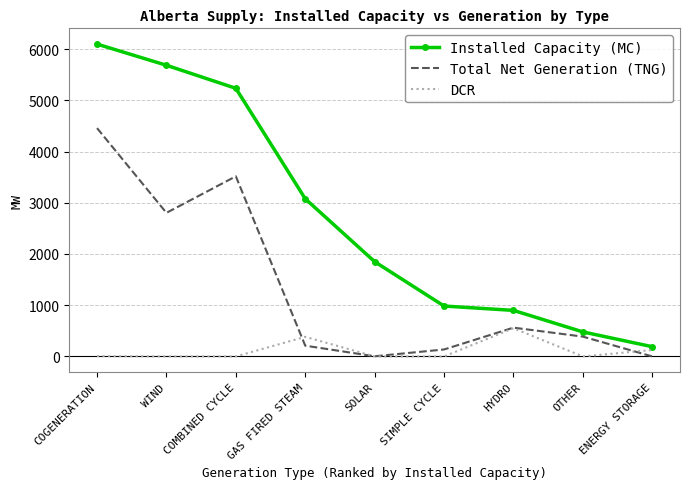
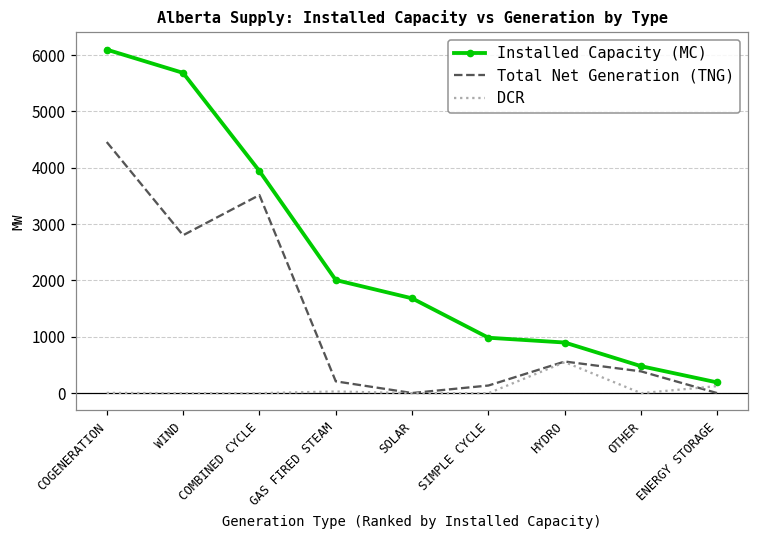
  {
    "Installed Capacity (MC)": {
      "COGENERATION": 6100,
      "WIND": 5700,
-     "COMBINED CYCLE": 5200,
-     "GAS FIRED STEAM": 3100,
-     "SOLAR": 1900,
+     "COMBINED CYCLE": 3900,
+     "GAS FIRED STEAM": 2000,
+     "SOLAR": 1700,
      "SIMPLE CYCLE": 1000,
      "HYDRO": 900,
      "OTHER": 500,
      "ENERGY STORAGE": 200
    },
    "Total Net Generation (TNG)": {
      "COGENERATION": 4500,
      "WIND": 2800,
      "COMBINED CYCLE": 3500,
      "GAS FIRED STEAM": 200,
      "SIMPLE CYCLE": 100,
      "OTHER": 400,
      "ENERGY STORAGE": 0
    },
    "DCR": {
      "COGENERATION": 0,
      "WIND": 0,
      "COMBINED CYCLE": 0,
-     "GAS FIRED STEAM": 400,
+     "GAS FIRED STEAM": 0,
      "SIMPLE CYCLE": 0,
      "OTHER": 0,
      "ENERGY STORAGE": 100
    }
  }
